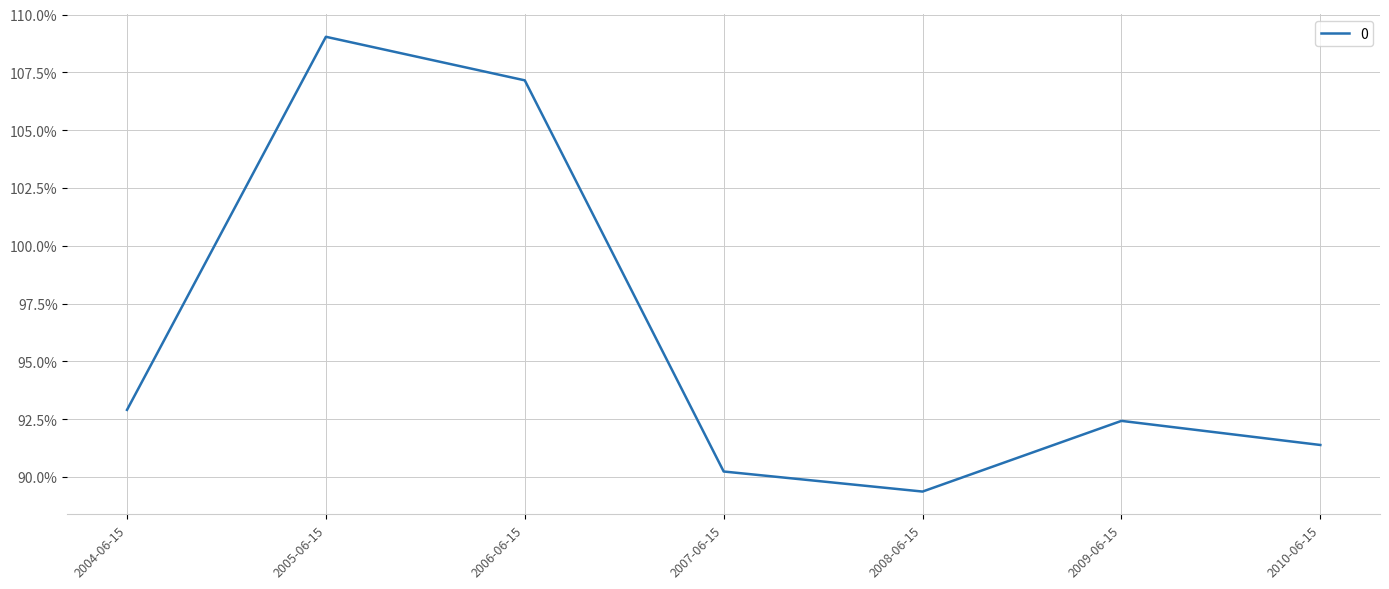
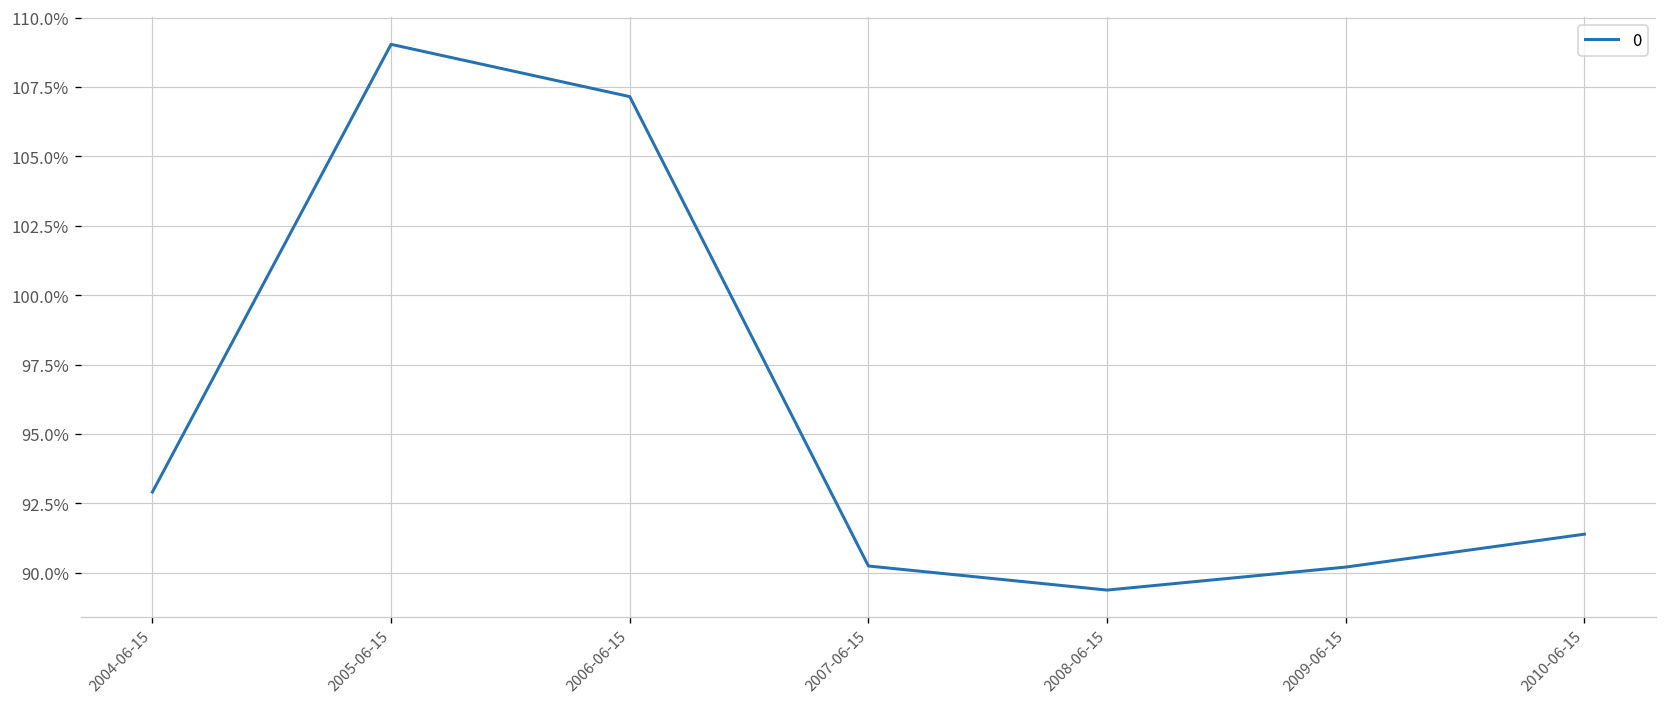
  {
    "2004-06-15": "92.9%",
    "2005-06-15": "109.0%",
    "2006-06-15": "107.2%",
    "2007-06-15": "90.2%",
    "2008-06-15": "89.4%",
-   "2009-06-15": "92.4%",
+   "2009-06-15": "90.2%",
    "2010-06-15": "91.4%"
  }
